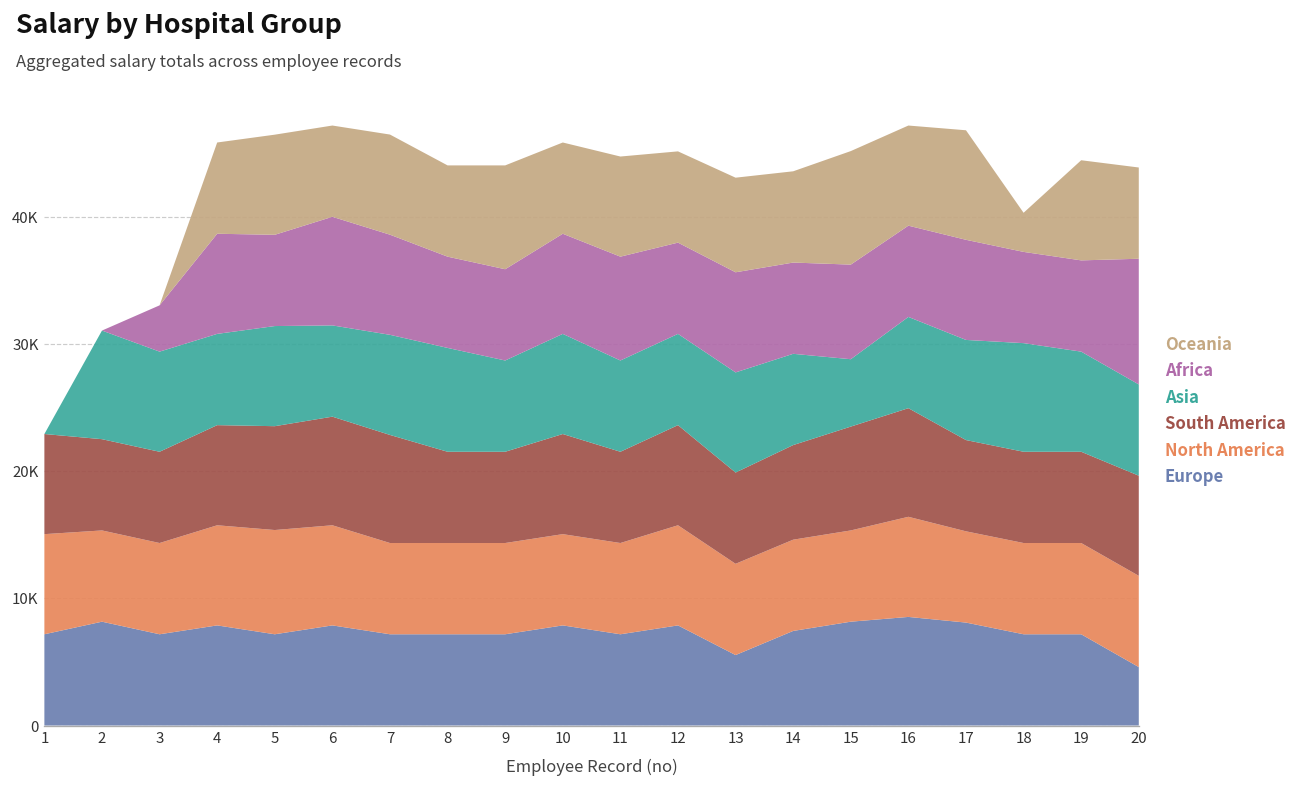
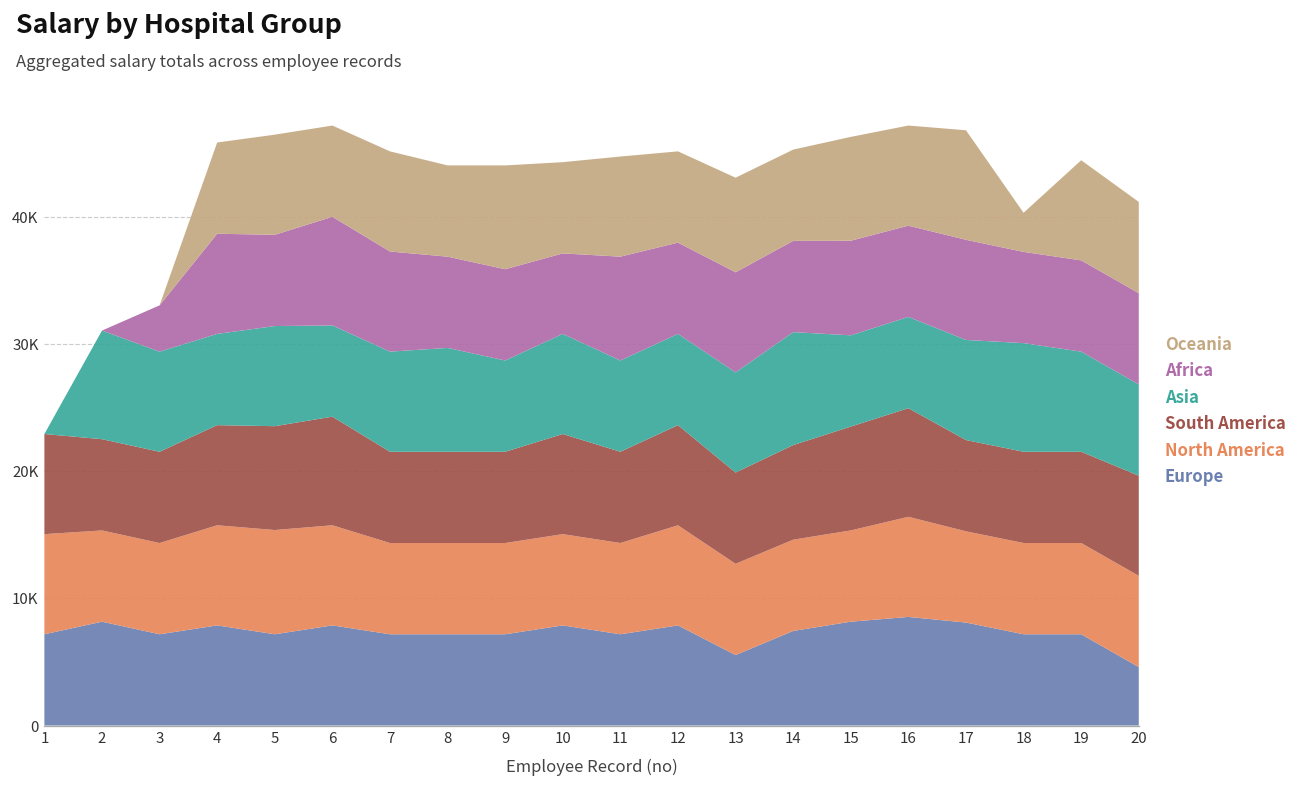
  {
    "Europe": {
      "1": 7200,
      "2": 8200,
      "3": 7200,
      "4": 7900,
      "5": 7200,
      "6": 7900,
      "7": 7200,
      "8": 7200,
      "9": 7200,
      "10": 7900,
      "11": 7200,
      "12": 7900,
      "13": 5500,
      "14": 7400,
      "15": 8200,
      "16": 8500,
      "17": 8100,
      "18": 7200,
      "19": 7200,
      "20": 4600
    },
    "North America": {
      "1": 7900,
      "2": 7200,
      "3": 7200,
      "4": 7900,
      "5": 8200,
      "6": 7900,
      "7": 7200,
      "8": 7200,
      "9": 7200,
      "10": 7200,
      "11": 7200,
      "12": 7900,
      "13": 7200,
      "14": 7200,
      "15": 7200,
      "16": 7900,
      "17": 7200,
      "18": 7200,
      "19": 7200,
      "20": 7200
    },
    "South America": {
      "2": 7200,
      "3": 7200,
      "4": 7900,
      "5": 8200,
      "6": 8500,
-     "7": 8500,
+     "7": 7200,
      "8": 7200,
      "9": 7200,
      "10": 7900,
      "11": 7200,
      "12": 7900,
      "13": 7200,
      "14": 7400,
      "15": 8200,
      "16": 8500,
      "17": 7200,
      "18": 7200,
      "19": 7200,
      "20": 7900
    },
    "Asia": {
      "3": 7900,
      "4": 7200,
      "5": 7900,
      "6": 7200,
      "7": 7900,
      "8": 8200,
      "9": 7200,
      "10": 7900,
      "11": 7200,
      "12": 7200,
      "13": 7900,
-     "14": 7200,
-     "15": 5300,
+     "14": 8900,
+     "15": 7200,
      "16": 7200,
      "17": 7900,
      "18": 8500,
      "19": 7900,
      "20": 7200
    },
    "Africa": {
      "4": 7900,
      "5": 7200,
      "6": 8500,
      "7": 7900,
      "8": 7200,
      "9": 7200,
-     "10": 7900,
+     "10": 6300,
      "11": 8200,
      "12": 7200,
      "13": 7900,
      "14": 7200,
      "15": 7400,
      "16": 7200,
      "17": 7900,
      "18": 7200,
      "19": 7200,
-     "20": 9900
+     "20": 7200
    },
    "Oceania": {
      "4": 7200,
      "5": 7900,
      "6": 7200,
      "7": 7900,
      "8": 7200,
      "9": 8200,
      "10": 7200,
      "11": 7900,
      "12": 7200,
      "13": 7400,
      "14": 7200,
-     "15": 8900,
+     "15": 8200,
      "16": 7900,
      "17": 8600,
      "18": 3100,
      "19": 7900,
      "20": 7200
    }
  }
